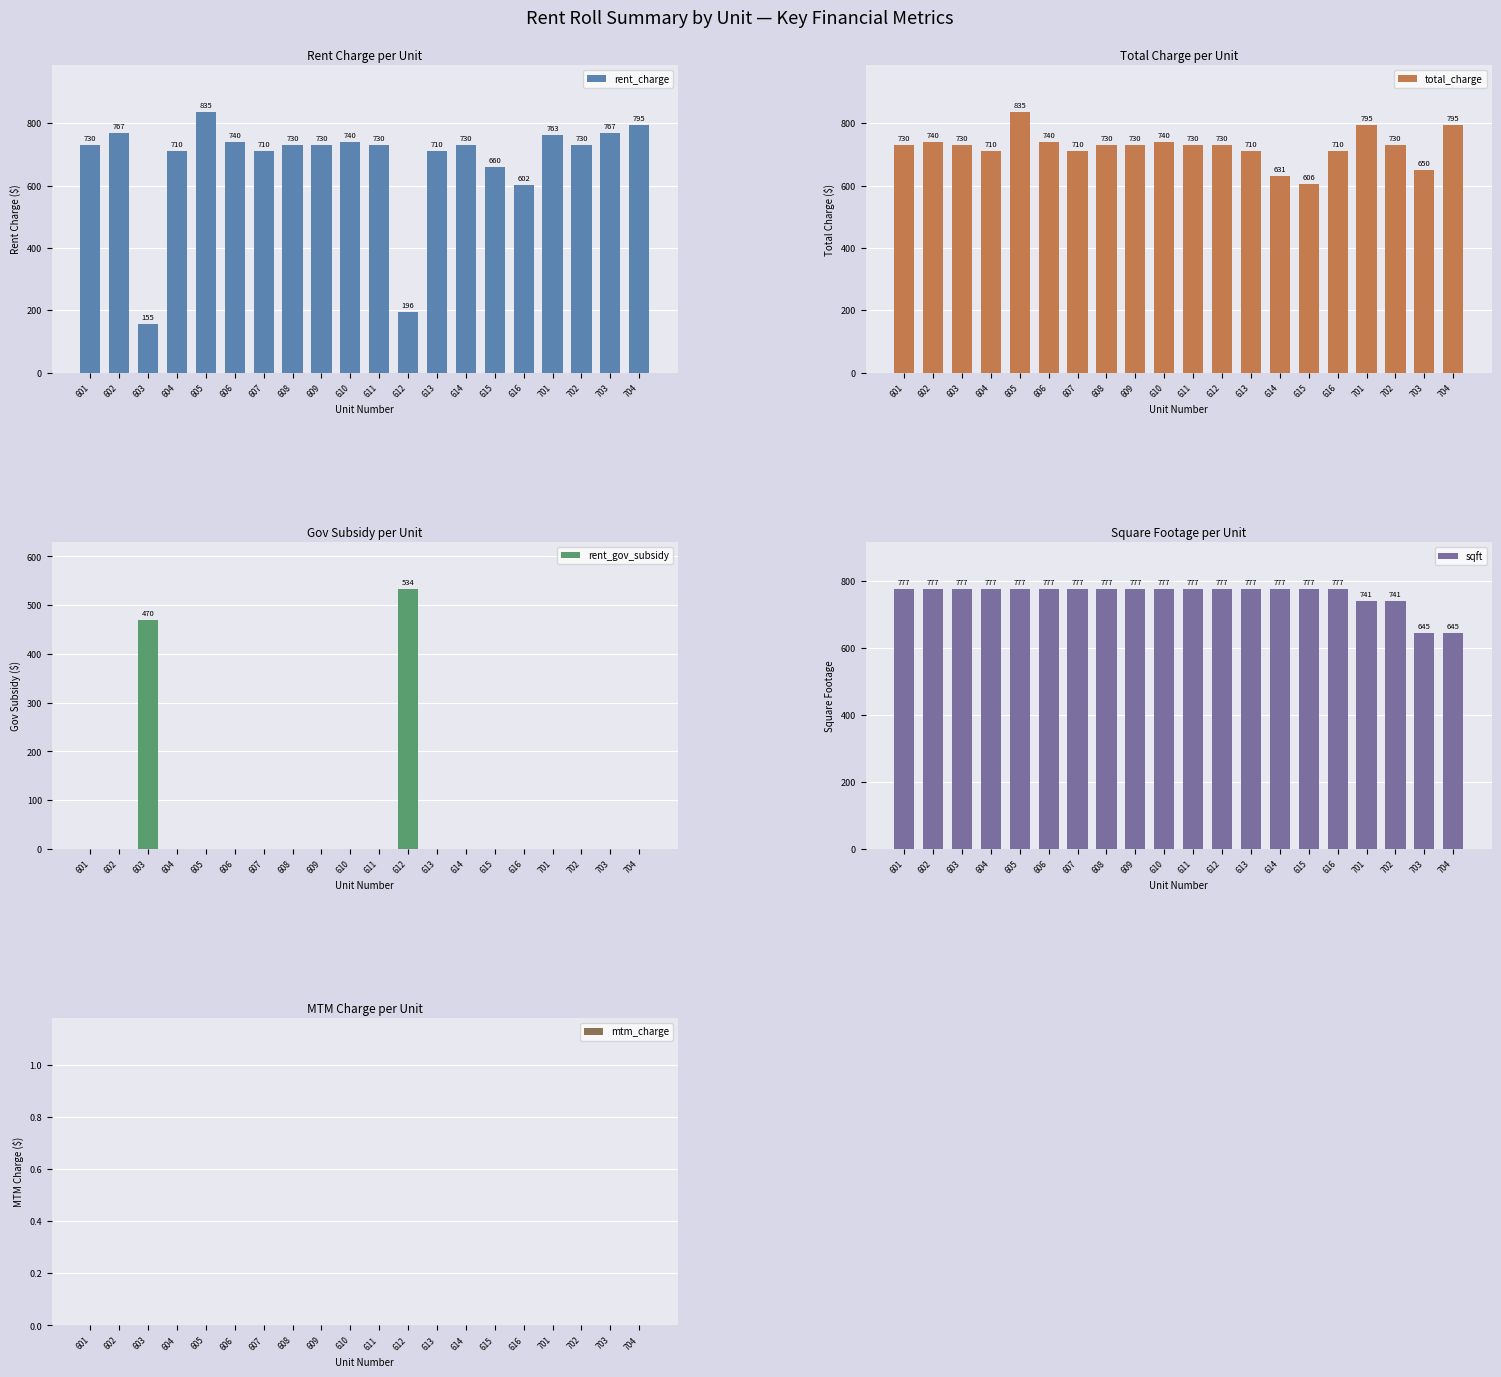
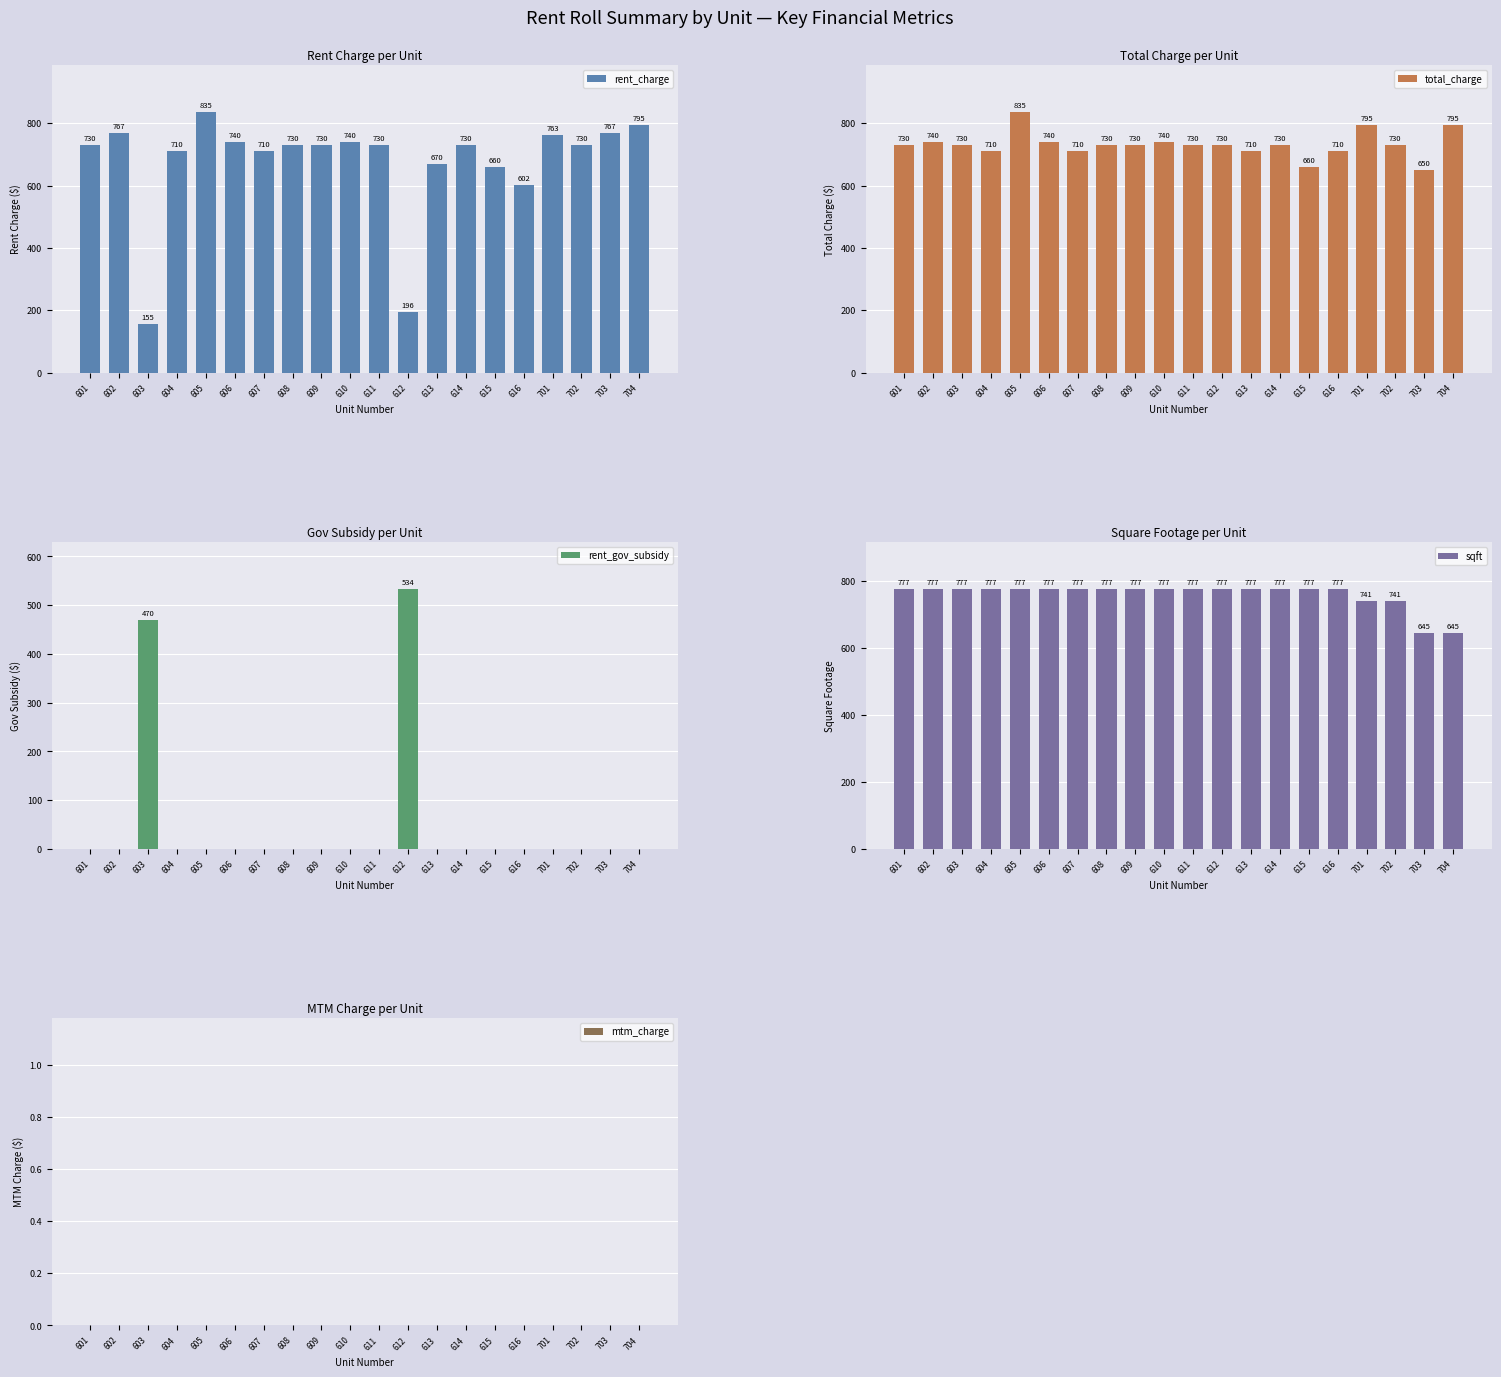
  {
    "Rent Charge per Unit": {
      "601": 730,
      "602": 767,
      "603": 155,
      "604": 710,
      "605": 835,
      "606": 740,
      "607": 710,
      "608": 730,
      "609": 730,
      "610": 740,
      "611": 730,
      "612": 196,
-     "613": 710,
+     "613": 670,
      "614": 730,
      "615": 660,
      "616": 602,
      "701": 763,
      "702": 730,
      "703": 767,
      "704": 795
    },
    "Total Charge per Unit": {
      "601": 730,
      "602": 740,
      "603": 730,
      "604": 710,
      "605": 835,
      "606": 740,
      "607": 710,
      "608": 730,
      "609": 730,
      "610": 740,
      "611": 730,
      "612": 730,
      "613": 710,
-     "614": 631,
-     "615": 606,
+     "614": 730,
+     "615": 660,
      "616": 710,
      "701": 795,
      "702": 730,
      "703": 650,
      "704": 795
    },
    "Gov Subsidy per Unit": {
      "603": 470,
      "612": 534
    },
    "Square Footage per Unit": {
      "601": 777,
      "602": 777,
      "603": 777,
      "604": 777,
      "605": 777,
      "606": 777,
      "607": 777,
      "608": 777,
      "609": 777,
      "610": 777,
      "611": 777,
      "612": 777,
      "613": 777,
      "614": 777,
      "615": 777,
      "616": 777,
      "701": 741,
      "702": 741,
      "703": 645,
      "704": 645
    },
    "MTM Charge per Unit": {
      "601": 0.00,
      "602": 0.00,
      "603": 0.00,
      "604": 0.00,
      "605": 0.00,
      "606": 0.00,
      "607": 0.00,
      "608": 0.00,
      "609": 0.00,
      "610": 0.00,
      "611": 0.00,
      "612": 0.00,
      "613": 0.00,
      "614": 0.00,
      "615": 0.00,
      "616": 0.00,
      "701": 0.00,
      "702": 0.00,
      "703": 0.00,
      "704": 0.00
    }
  }
